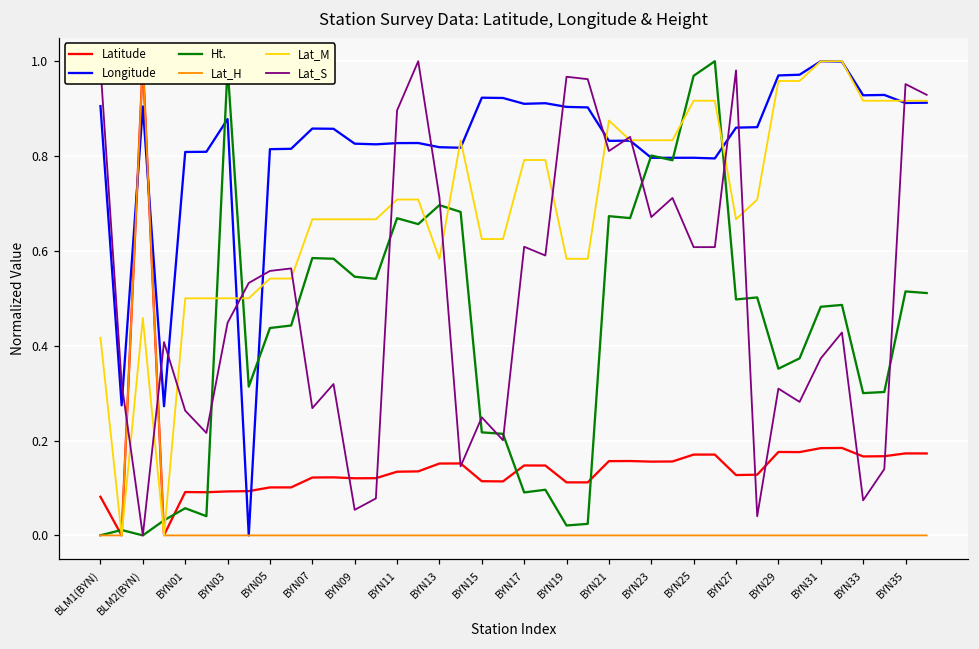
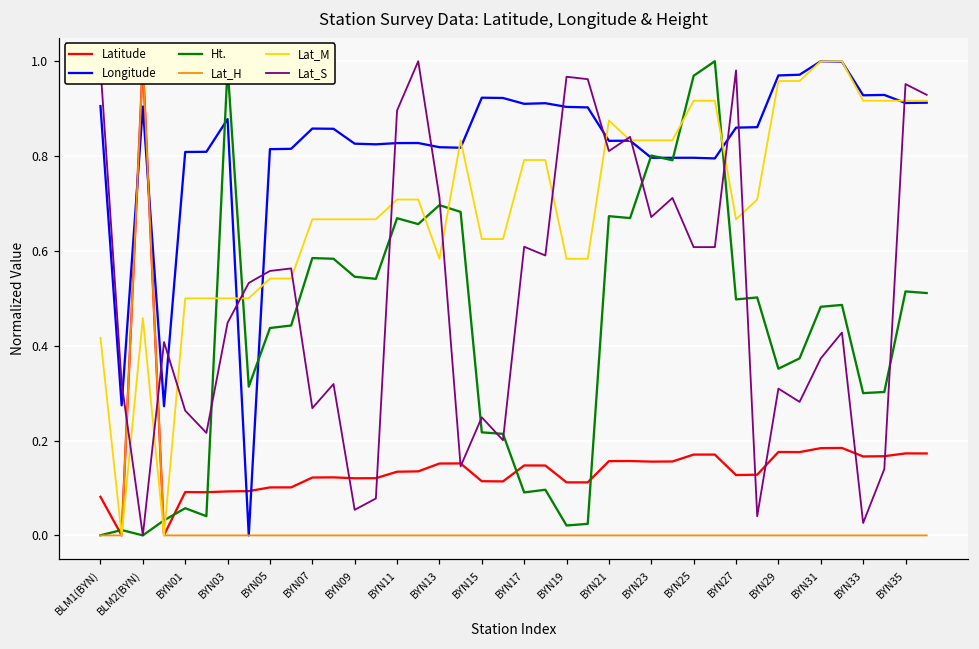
  {
    "Latitude": {
      "BLM1(BYN)": 0.08,
      "BYN01": 0.09,
      "BYN03": 0.09,
      "BYN05": 0.10,
      "BYN07": 0.12,
      "BYN09": 0.12,
      "BYN11": 0.13,
      "BYN13": 0.15,
      "BYN15": 0.11,
      "BYN17": 0.15,
      "BYN19": 0.11,
      "BYN21": 0.16,
      "BYN23": 0.16,
      "BYN25": 0.17,
      "BYN27": 0.13,
      "BYN29": 0.18,
      "BYN31": 0.18,
      "BYN33": 0.17,
      "BYN35": 0.17
    },
    "Longitude": {
      "BLM1(BYN)": 0.91,
      "BLM2(BYN)": 0.90,
      "BYN01": 0.81,
      "BYN03": 0.88,
      "BYN05": 0.81,
      "BYN07": 0.86,
      "BYN09": 0.83,
      "BYN11": 0.83,
      "BYN13": 0.82,
      "BYN15": 0.92,
      "BYN17": 0.91,
      "BYN19": 0.90,
      "BYN21": 0.83,
      "BYN25": 0.80,
      "BYN27": 0.86,
      "BYN29": 0.97,
      "BYN33": 0.93
    },
    "Ht.": {
      "BYN01": 0.06,
      "BYN05": 0.44,
      "BYN07": 0.58,
      "BYN09": 0.55,
      "BYN11": 0.67,
      "BYN13": 0.70,
      "BYN15": 0.22,
      "BYN17": 0.09,
      "BYN19": 0.02,
      "BYN21": 0.67,
      "BYN25": 0.97,
      "BYN27": 0.50,
      "BYN29": 0.35,
      "BYN31": 0.48,
      "BYN33": 0.30,
      "BYN35": 0.51
    },
    "Lat_H": {
      "BYN01": 0.00,
      "BYN03": 0.00,
      "BYN05": 0.00,
      "BYN07": 0.00,
      "BYN09": 0.00,
      "BYN11": 0.00,
      "BYN13": 0.00,
      "BYN15": 0.00,
      "BYN17": 0.00,
      "BYN19": 0.00,
      "BYN21": 0.00,
      "BYN23": 0.00,
      "BYN25": 0.00,
      "BYN27": 0.00,
      "BYN29": 0.00,
      "BYN31": 0.00,
      "BYN33": 0.00,
      "BYN35": 0.00
    },
    "Lat_M": {
      "BLM1(BYN)": 0.42,
      "BLM2(BYN)": 0.46,
      "BYN01": 0.50,
      "BYN03": 0.50,
      "BYN05": 0.54,
      "BYN07": 0.67,
      "BYN09": 0.67,
      "BYN11": 0.71,
      "BYN13": 0.58,
      "BYN15": 0.62,
      "BYN17": 0.79,
      "BYN19": 0.58,
      "BYN21": 0.87,
      "BYN23": 0.83,
      "BYN25": 0.92,
      "BYN27": 0.67,
      "BYN29": 0.96,
      "BYN33": 0.92
    },
    "Lat_S": {
      "BYN01": 0.26,
      "BYN03": 0.45,
      "BYN05": 0.56,
      "BYN07": 0.27,
      "BYN09": 0.05,
      "BYN11": 0.90,
      "BYN13": 0.71,
      "BYN15": 0.25,
      "BYN17": 0.61,
      "BYN19": 0.97,
      "BYN21": 0.81,
      "BYN23": 0.67,
      "BYN25": 0.61,
      "BYN27": 0.98,
      "BYN29": 0.31,
      "BYN31": 0.37,
-     "BYN33": 0.07,
+     "BYN33": 0.03,
      "BYN35": 0.95
    }
  }
